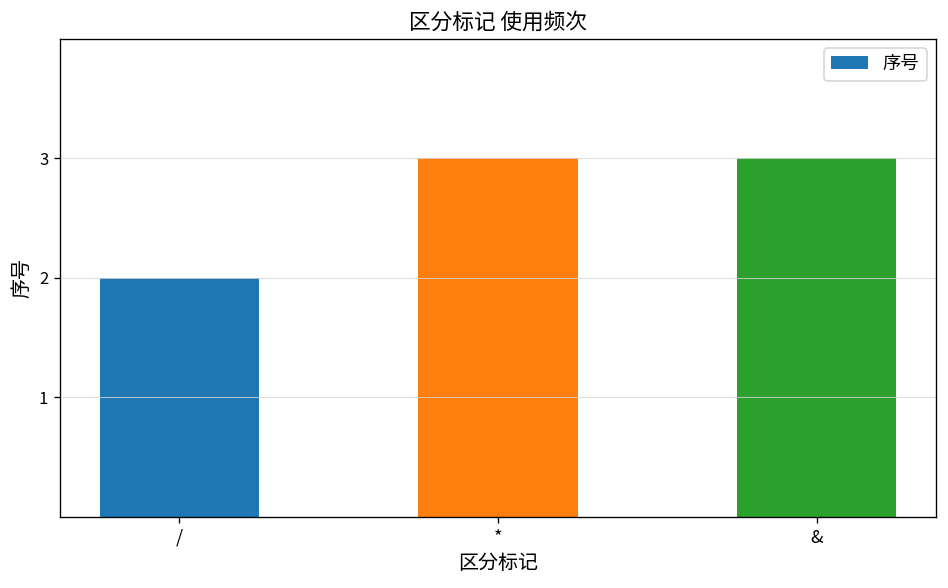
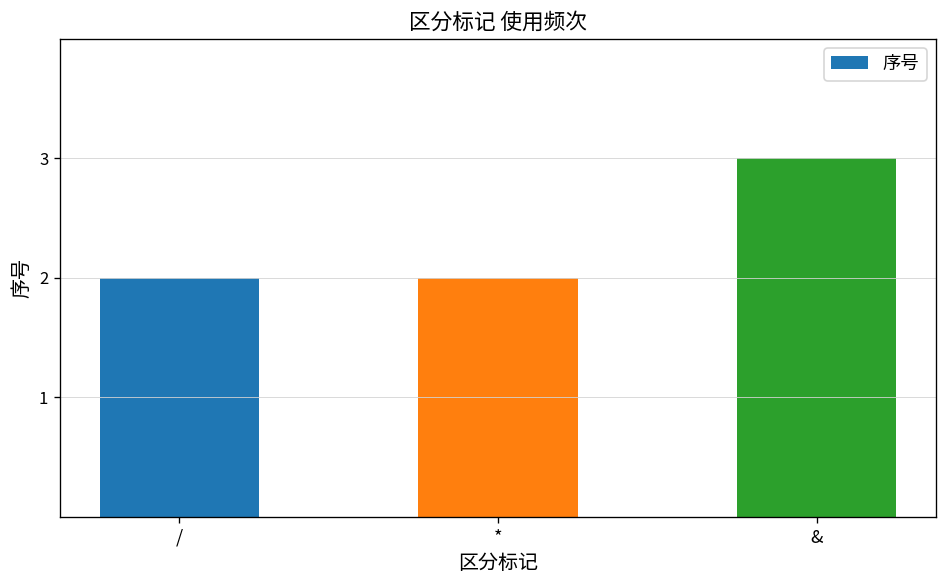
  {
    "/": 2,
-   "*": 3,
+   "*": 2,
    "&": 3
  }
